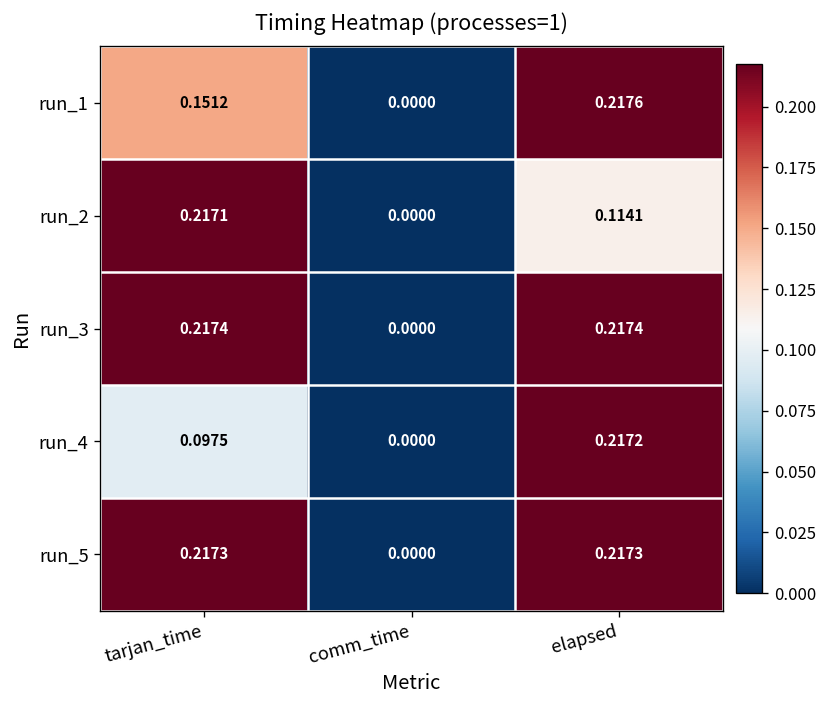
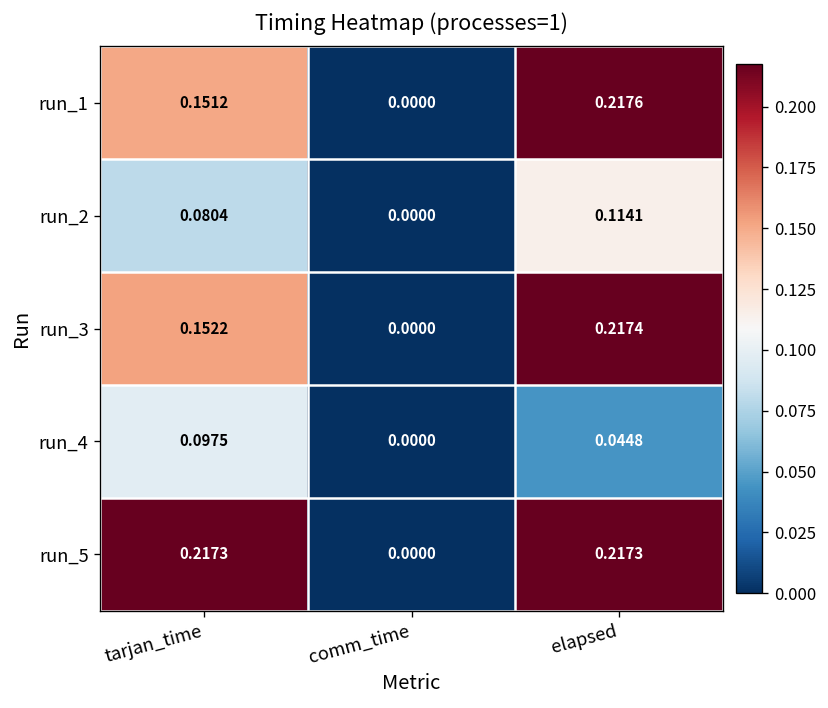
  {
    "run_1": {
      "tarjan_time": 0.1512,
      "comm_time": 0.0000,
      "elapsed": 0.2176
    },
    "run_2": {
-     "tarjan_time": 0.2171,
+     "tarjan_time": 0.0804,
      "comm_time": 0.0000,
      "elapsed": 0.1141
    },
    "run_3": {
-     "tarjan_time": 0.2174,
+     "tarjan_time": 0.1522,
      "comm_time": 0.0000,
      "elapsed": 0.2174
    },
    "run_4": {
      "tarjan_time": 0.0975,
      "comm_time": 0.0000,
-     "elapsed": 0.2172
+     "elapsed": 0.0448
    },
    "run_5": {
      "tarjan_time": 0.2173,
      "comm_time": 0.0000,
      "elapsed": 0.2173
    }
  }
